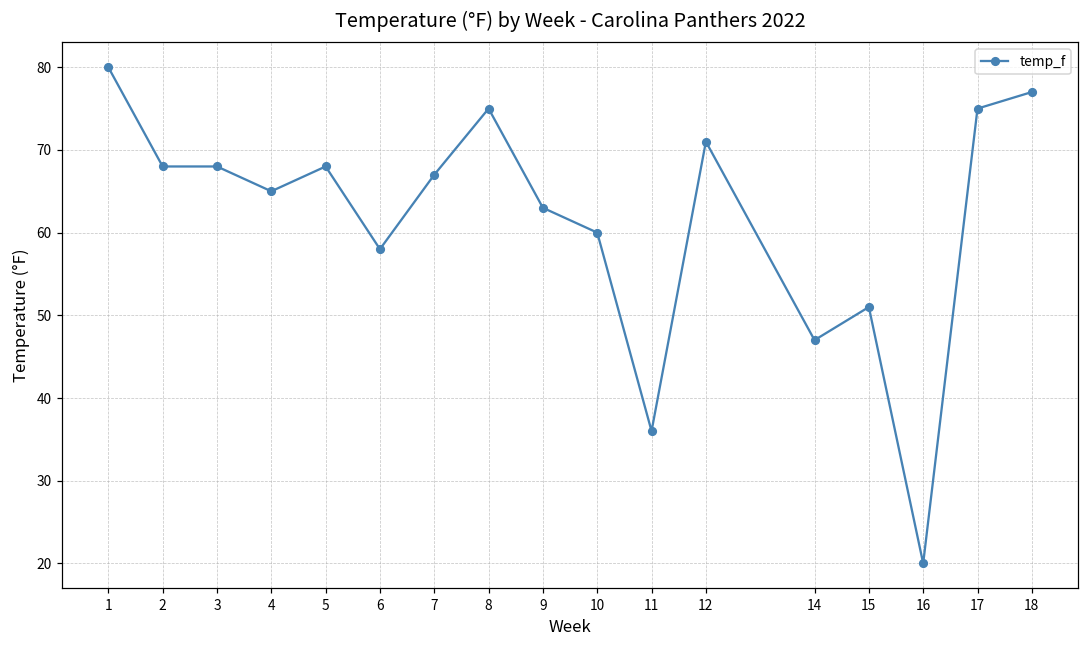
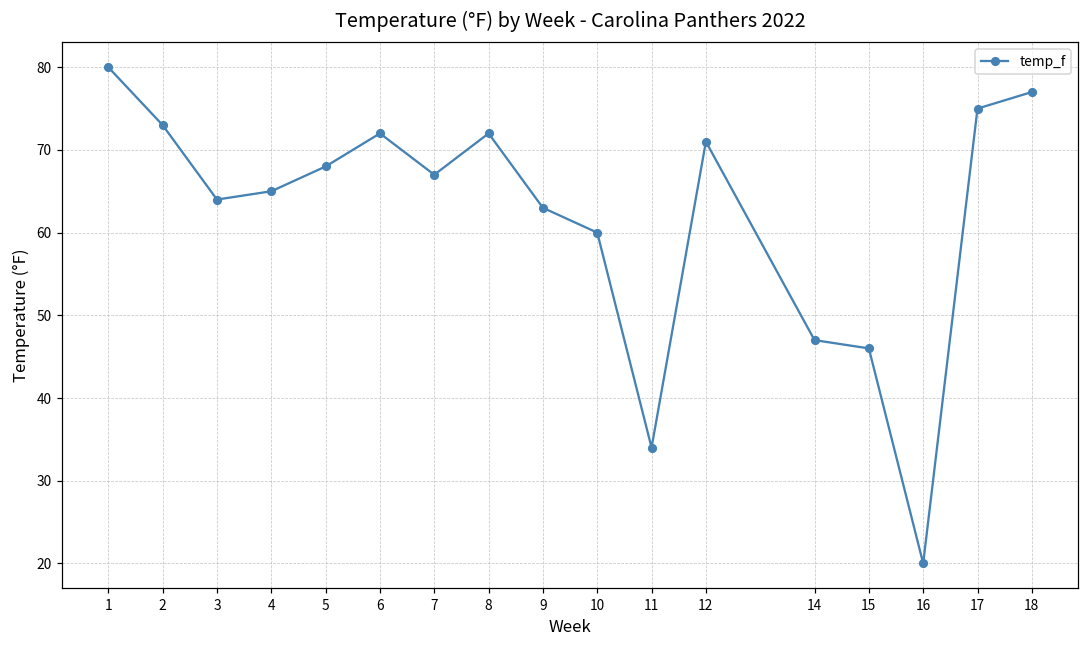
  {
    "1": 80,
-   "2": 68,
-   "3": 68,
+   "2": 73,
+   "3": 64,
    "4": 65,
    "5": 68,
-   "6": 58,
+   "6": 72,
    "7": 67,
-   "8": 75,
+   "8": 72,
    "9": 63,
    "10": 60,
-   "11": 36,
+   "11": 34,
    "12": 71,
    "14": 47,
-   "15": 51,
+   "15": 46,
    "16": 20,
    "17": 75,
    "18": 77
  }
